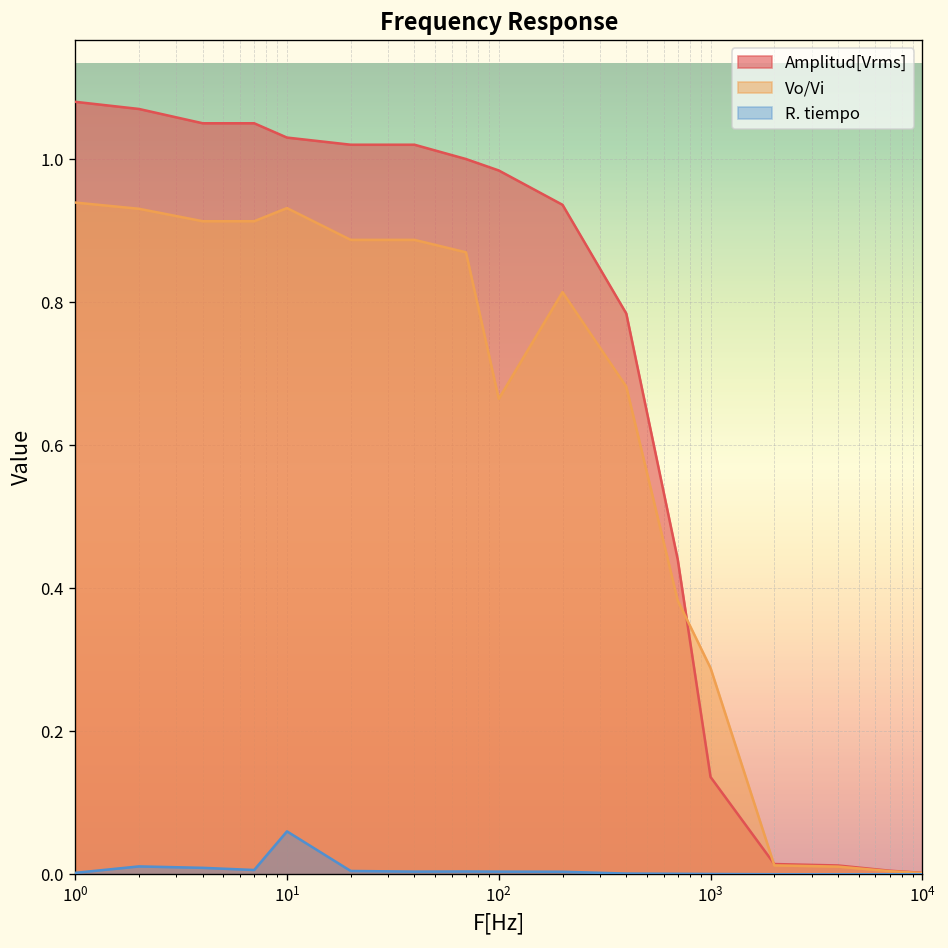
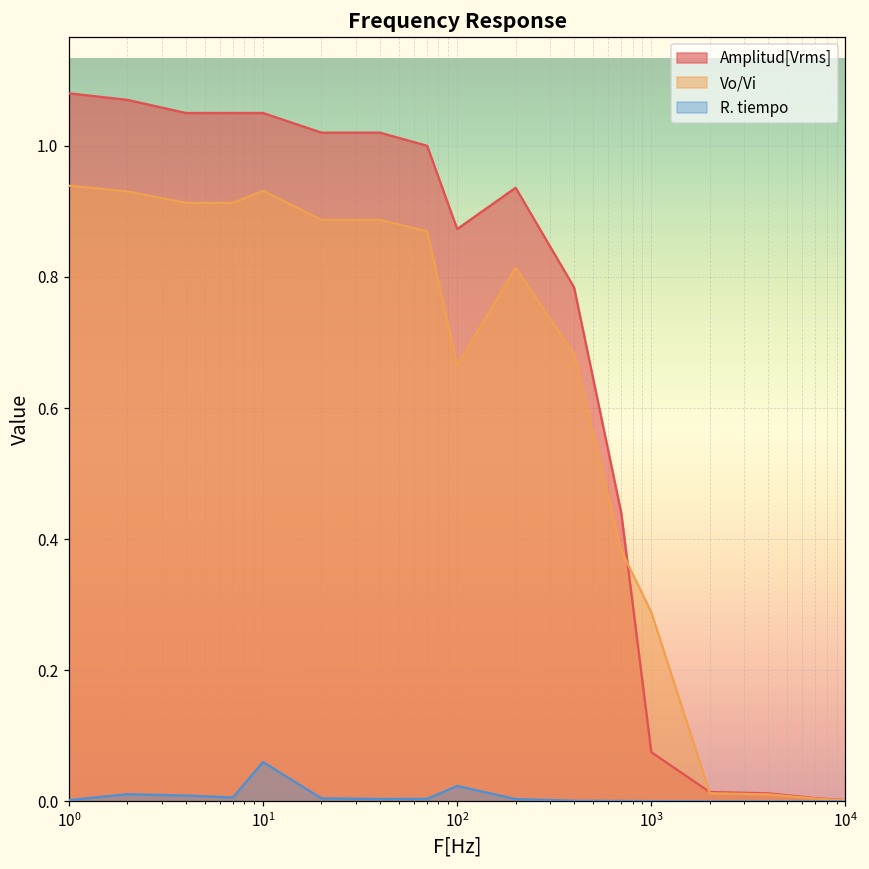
  {
    "Amplitud[Vrms]": {
      "10^0": 1.08,
-     "10^1": 1.03,
-     "10^2": 0.98,
-     "10^3": 0.14
+     "10^1": 1.05,
+     "10^2": 0.87,
+     "10^3": 0.08
    },
    "Vo/Vi": {
      "10^0": 0.94,
      "10^1": 0.93,
      "10^2": 0.66,
      "10^3": 0.29
    },
    "R. tiempo": {
      "10^0": 0.00,
      "10^1": 0.06,
-     "10^2": 0.00,
+     "10^2": 0.02,
      "10^3": 0.00
    }
  }
